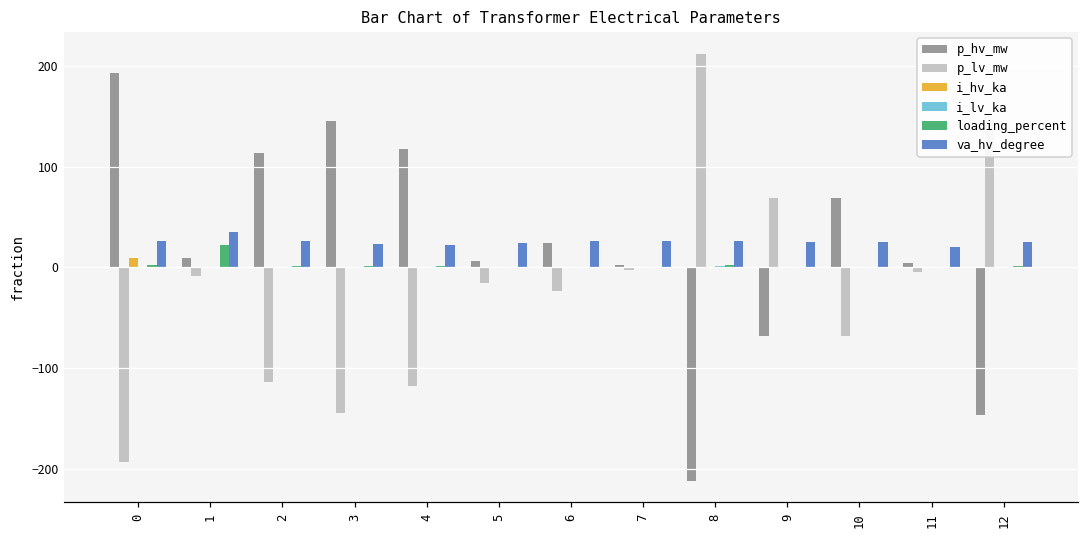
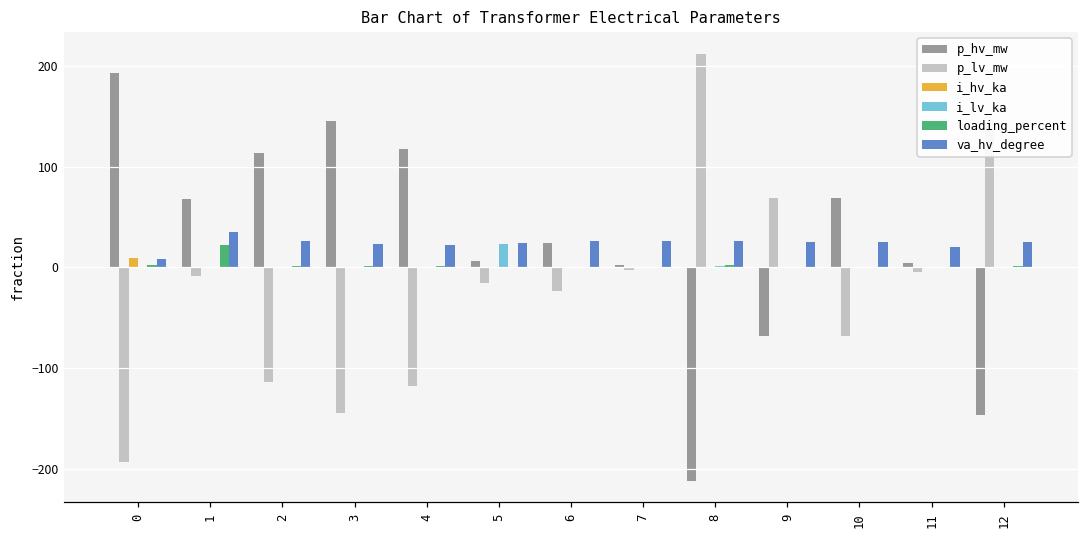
  {
    "p_hv_mw": {
      "0": 190,
-     "1": 10,
+     "1": 70,
      "2": 110,
      "3": 140,
      "4": 120,
      "5": 10,
      "6": 20,
      "8": -210,
      "9": -70,
      "10": 70,
      "11": 0,
      "12": -150
    },
    "p_lv_mw": {
      "0": -190,
      "1": -10,
      "2": -110,
      "3": -140,
      "4": -120,
      "5": -20,
      "6": -20,
      "8": 210,
      "9": 70,
      "10": -70,
      "11": 0
    },
    "i_hv_ka": {
      "0": 10
    },
    "i_lv_ka": {
-     "5": 0
+     "5": 20
    },
    "loading_percent": {
      "1": 20
    },
    "va_hv_degree": {
-     "0": 30,
+     "0": 10,
      "1": 40,
      "2": 30,
      "3": 20,
      "4": 20,
      "5": 20,
      "6": 30,
      "7": 30,
      "8": 30,
      "9": 30,
      "10": 30,
      "11": 20,
      "12": 30
    }
  }
